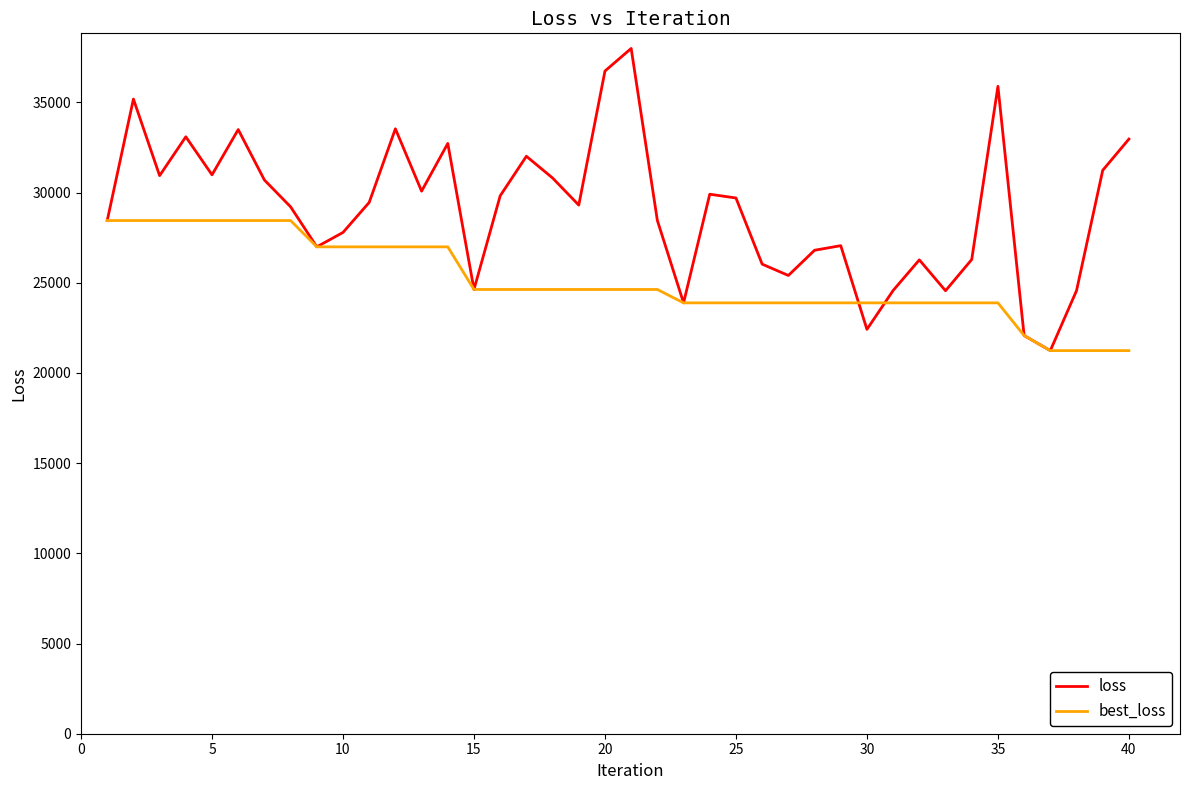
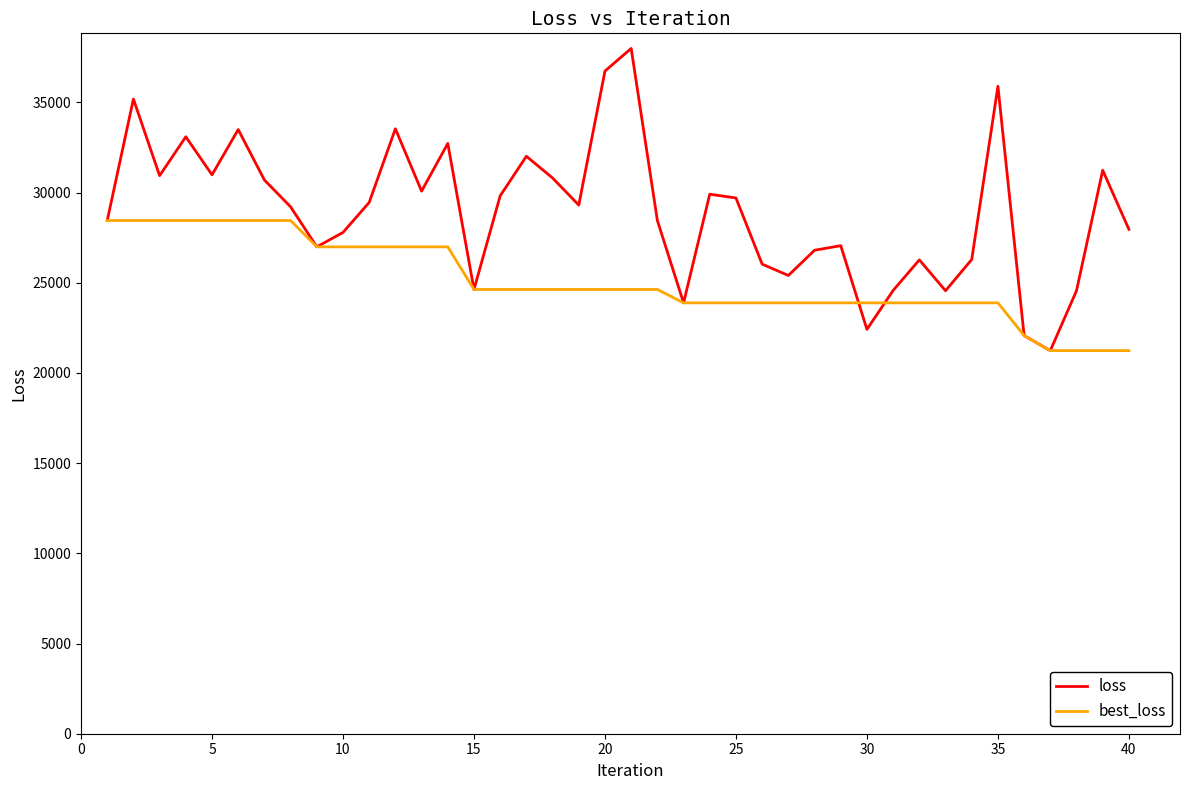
  {
    "loss": {
      "5": 31000,
      "10": 27800,
      "20": 36700,
      "25": 29700,
      "30": 22400,
      "35": 35900,
-     "40": 33000
+     "40": 28000
    },
    "best_loss": {
      "5": 28400,
      "10": 27000,
      "20": 24600,
      "25": 23900,
      "30": 23900,
      "35": 23900,
      "40": 21200
    }
  }
